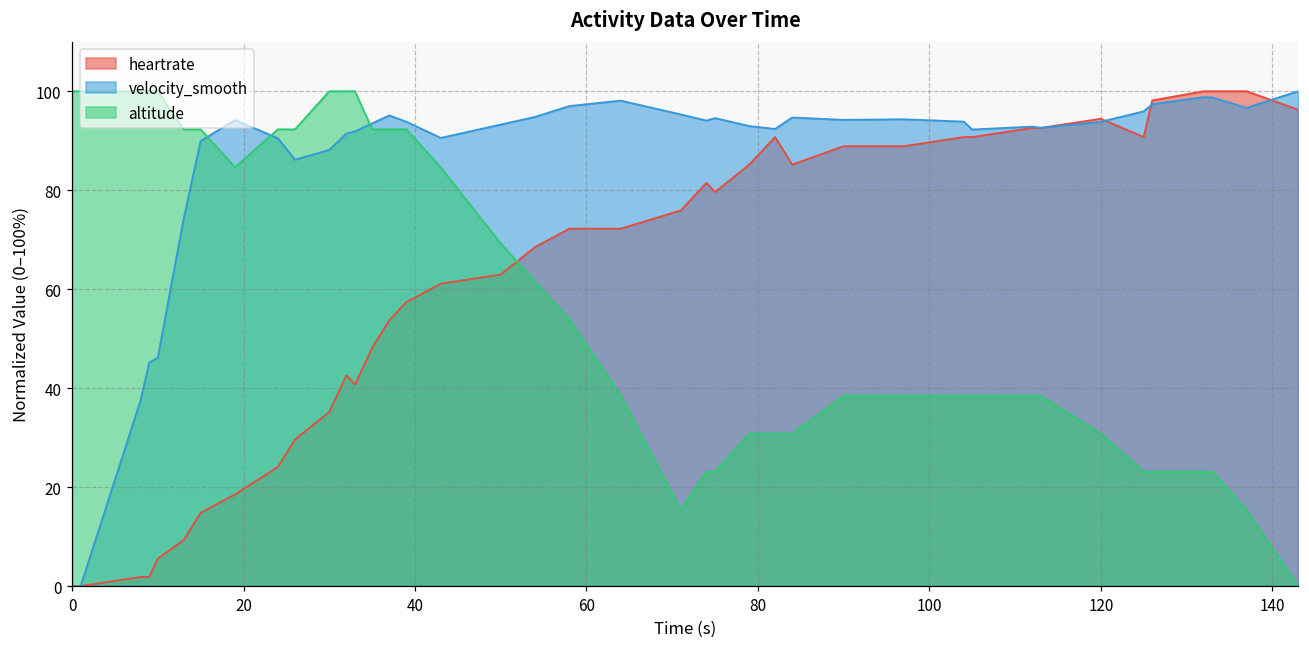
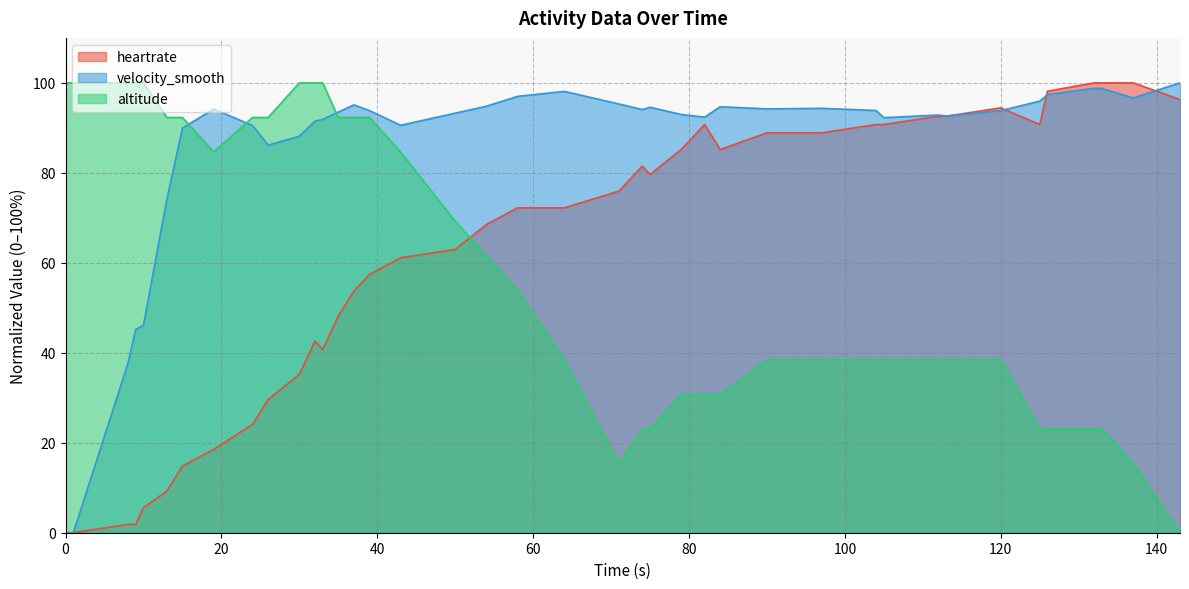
  {
    "heartrate": {
      "120": 94
    },
    "velocity_smooth": {
      "120": 94
    },
    "altitude": {
      "0": 100,
-     "120": 31
+     "120": 38
    }
  }
